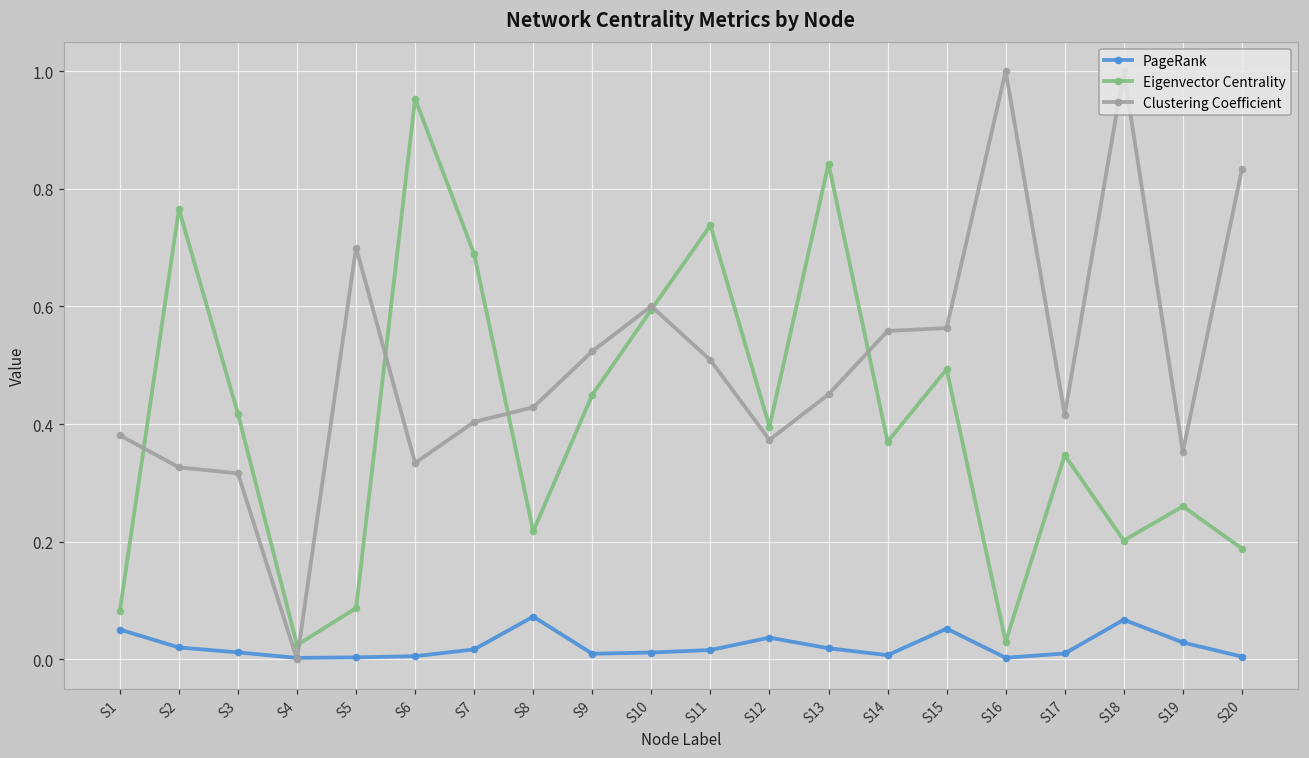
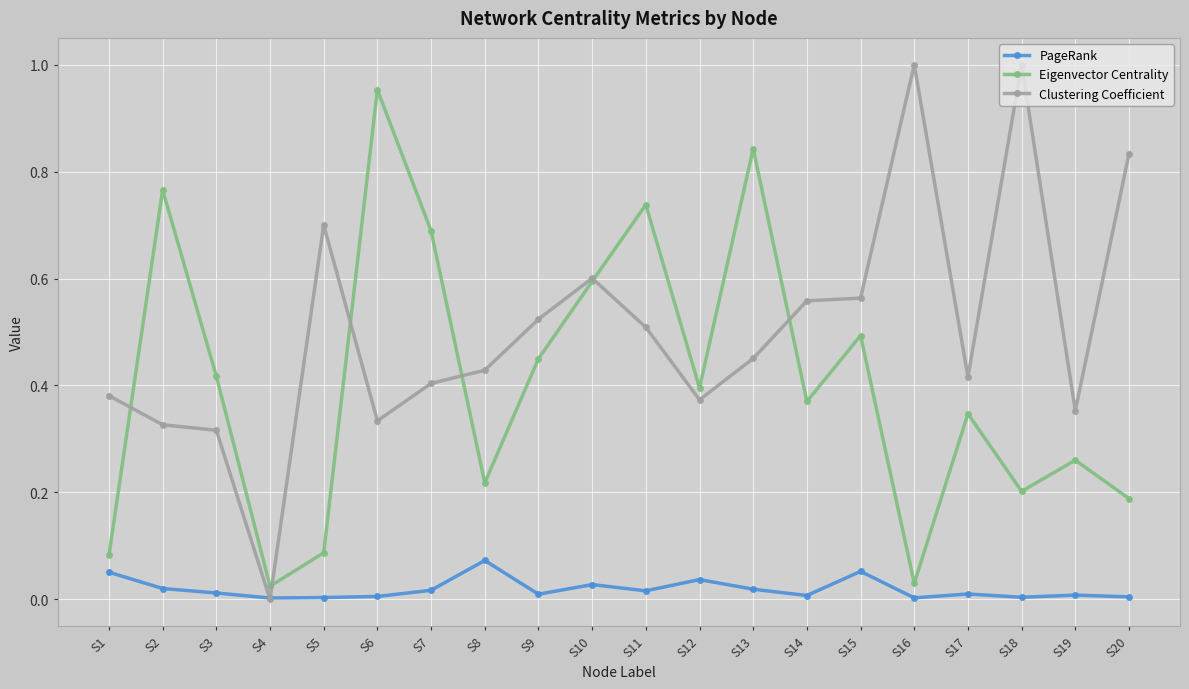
  {
    "PageRank": {
      "S1": 0.05,
      "S2": 0.02,
      "S3": 0.01,
      "S5": 0.00,
      "S6": 0.01,
      "S7": 0.02,
      "S8": 0.07,
      "S9": 0.01,
-     "S10": 0.01,
+     "S10": 0.03,
      "S11": 0.02,
      "S12": 0.04,
      "S13": 0.02,
      "S14": 0.01,
      "S15": 0.05,
      "S16": 0.00,
      "S17": 0.01,
-     "S18": 0.07,
-     "S19": 0.03,
+     "S18": 0.00,
+     "S19": 0.01,
      "S20": 0.00
    }
  }
